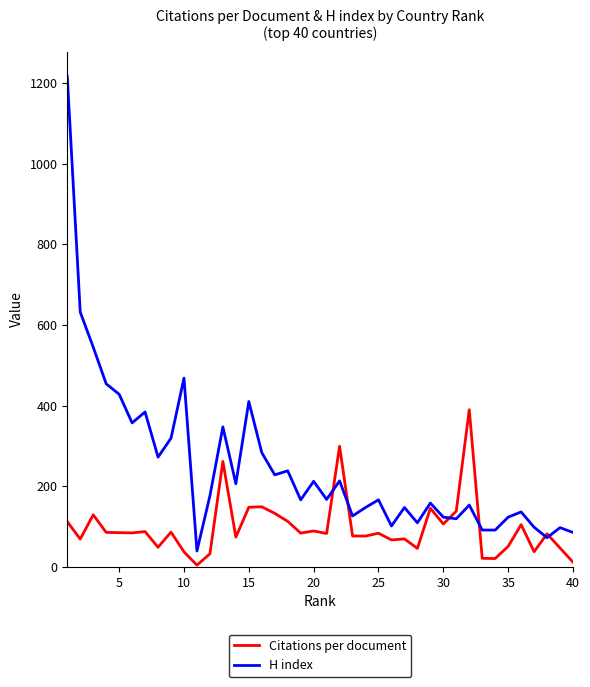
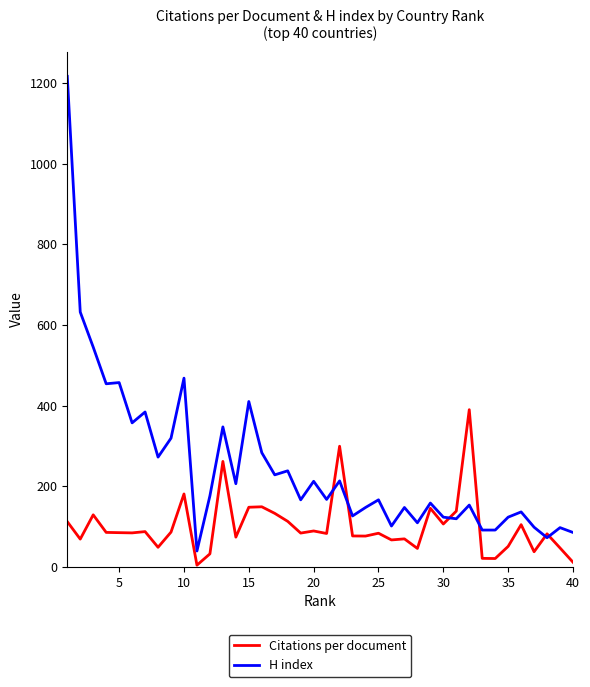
  {
    "Citations per document": {
      "5": 80,
-     "10": 40,
+     "10": 180,
      "15": 150,
      "20": 90,
      "25": 80,
      "30": 110,
      "35": 50,
      "40": 10
    },
    "H index": {
-     "5": 430,
+     "5": 460,
      "10": 470,
      "15": 410,
      "20": 210,
      "25": 170,
      "30": 120,
      "35": 120,
      "40": 90
    }
  }
